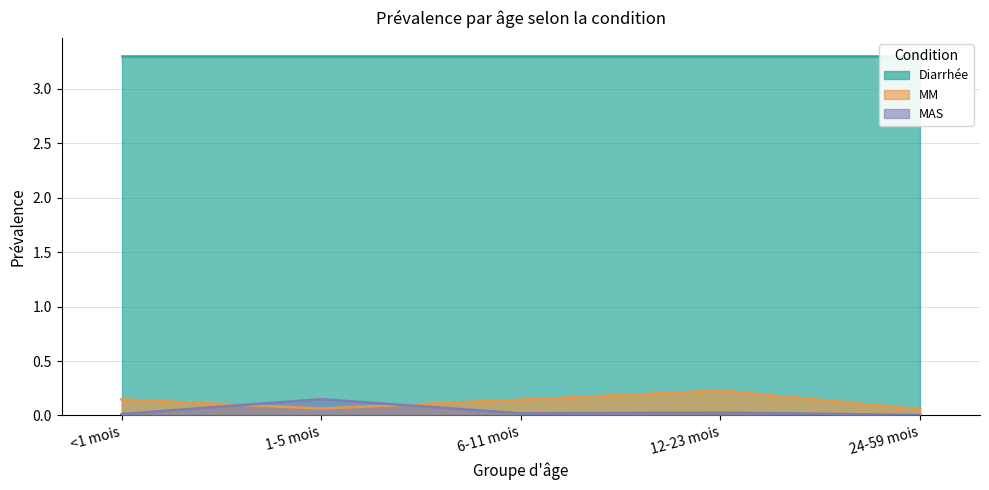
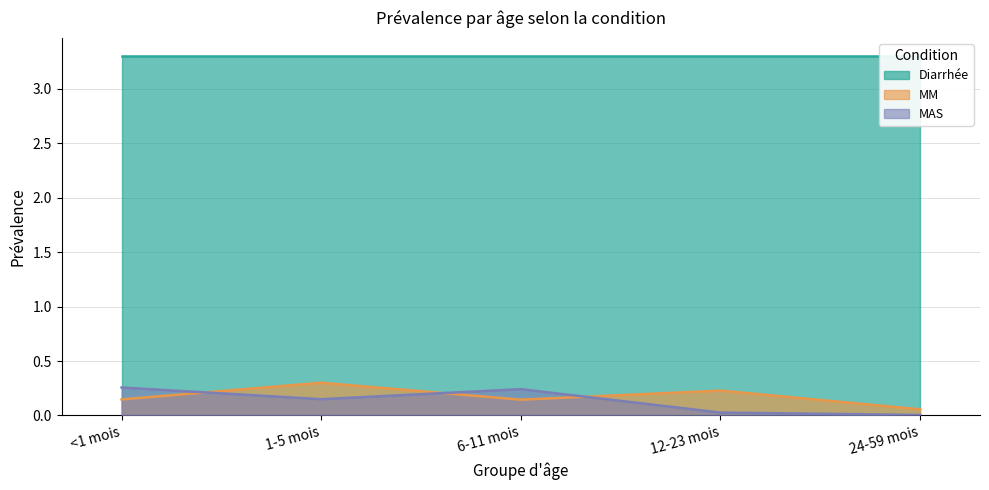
  {
    "Diarrhée": {
      "<1 mois": 3.30,
      "1-5 mois": 3.30,
      "6-11 mois": 3.30,
      "12-23 mois": 3.30
    },
    "MM": {
      "<1 mois": 0.15,
-     "1-5 mois": 0.06,
+     "1-5 mois": 0.30,
      "6-11 mois": 0.15,
      "12-23 mois": 0.23,
      "24-59 mois": 0.06
    },
    "MAS": {
-     "<1 mois": 0.01,
+     "<1 mois": 0.26,
      "1-5 mois": 0.15,
-     "6-11 mois": 0.02,
+     "6-11 mois": 0.24,
      "12-23 mois": 0.03,
      "24-59 mois": 0.00
    }
  }
